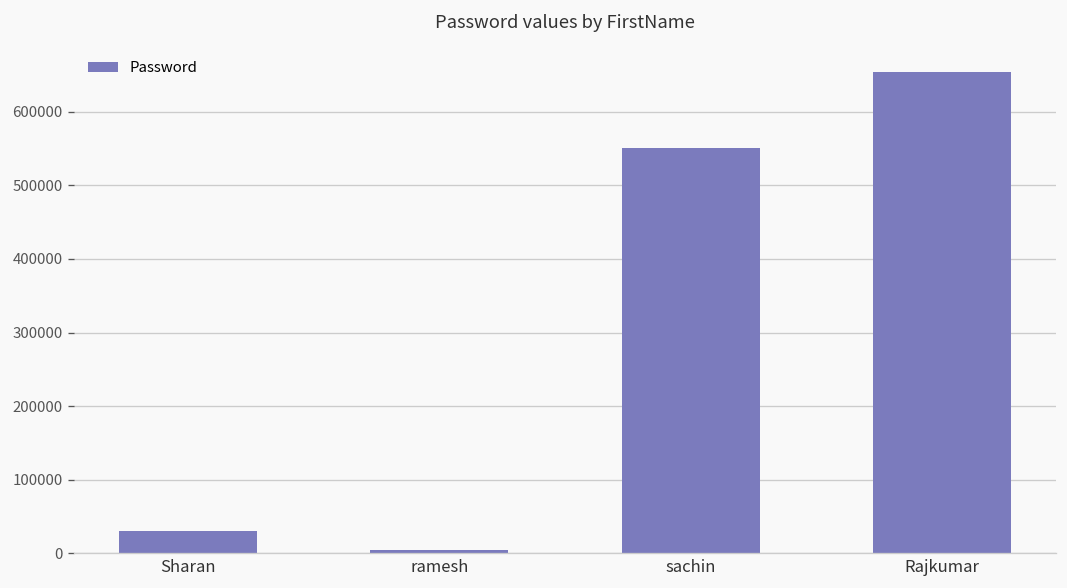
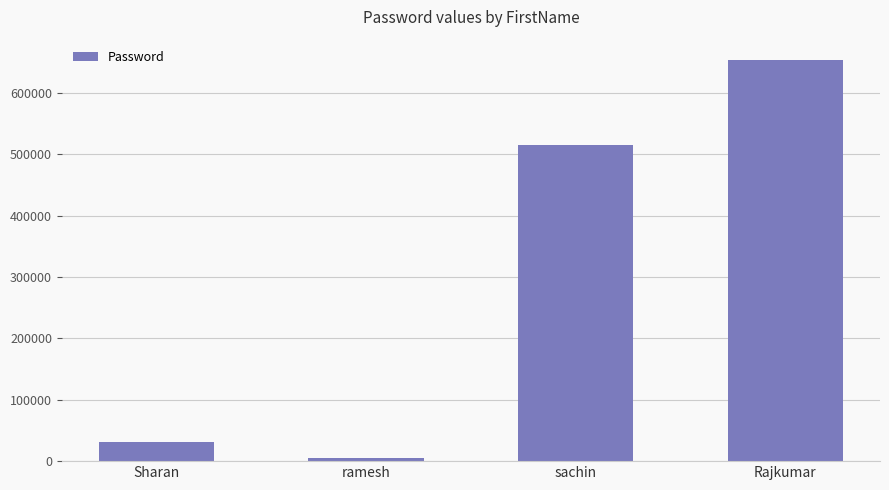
  {
    "Sharan": 30000,
    "ramesh": 10000,
-   "sachin": 550000,
+   "sachin": 520000,
    "Rajkumar": 650000
  }
